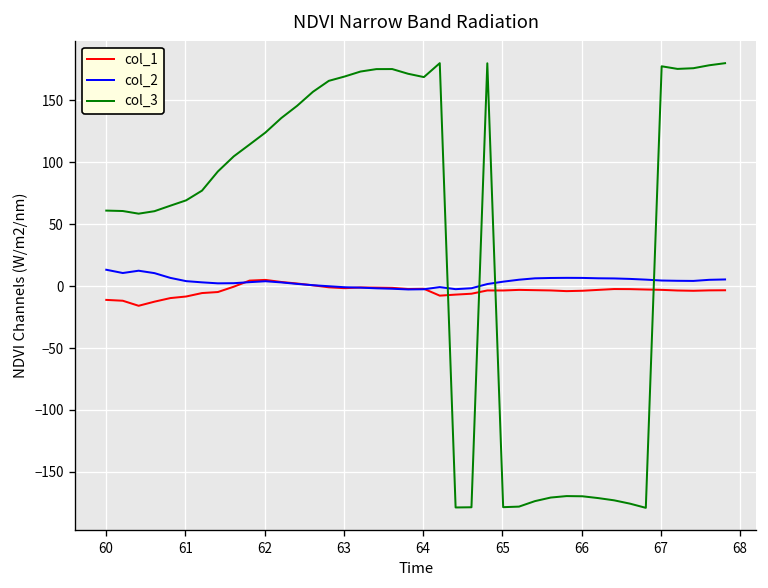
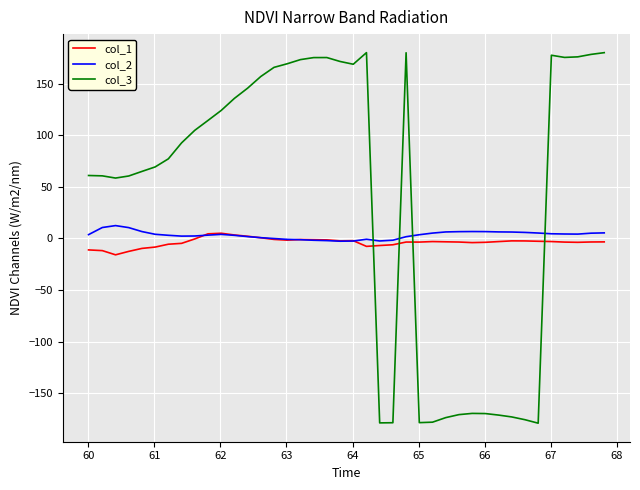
  {
    "col_1": {
      "60": -11
    },
    "col_2": {
-     "60": 13
+     "60": 4
    },
    "col_3": {
      "60": 61
    }
  }
